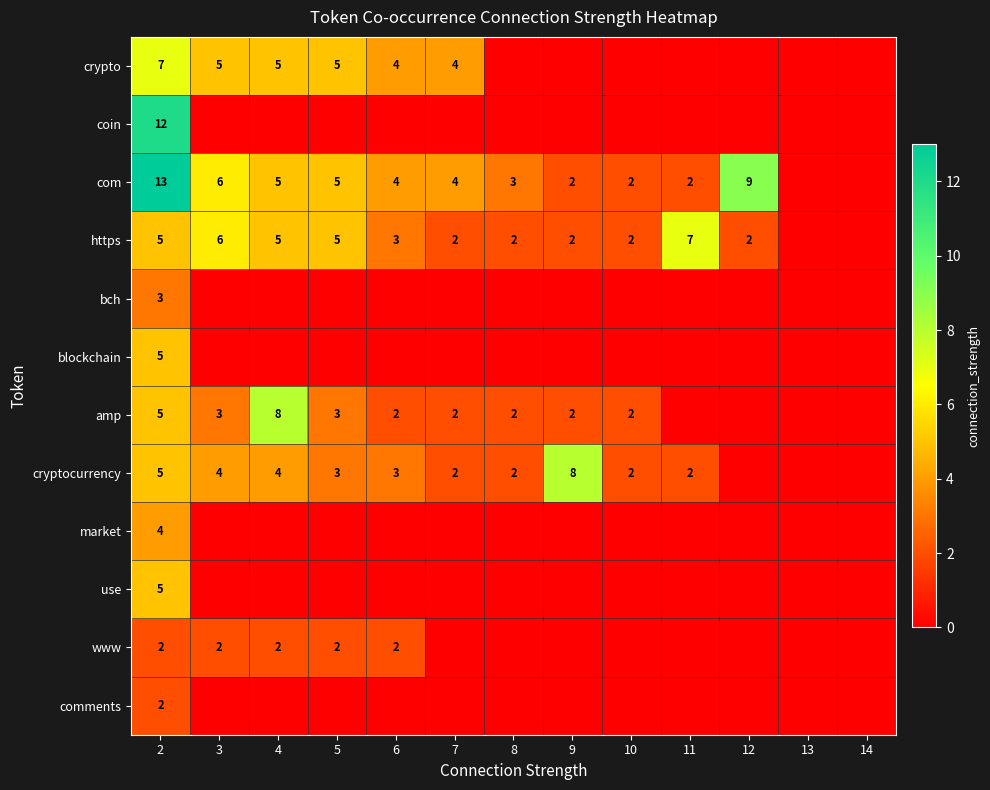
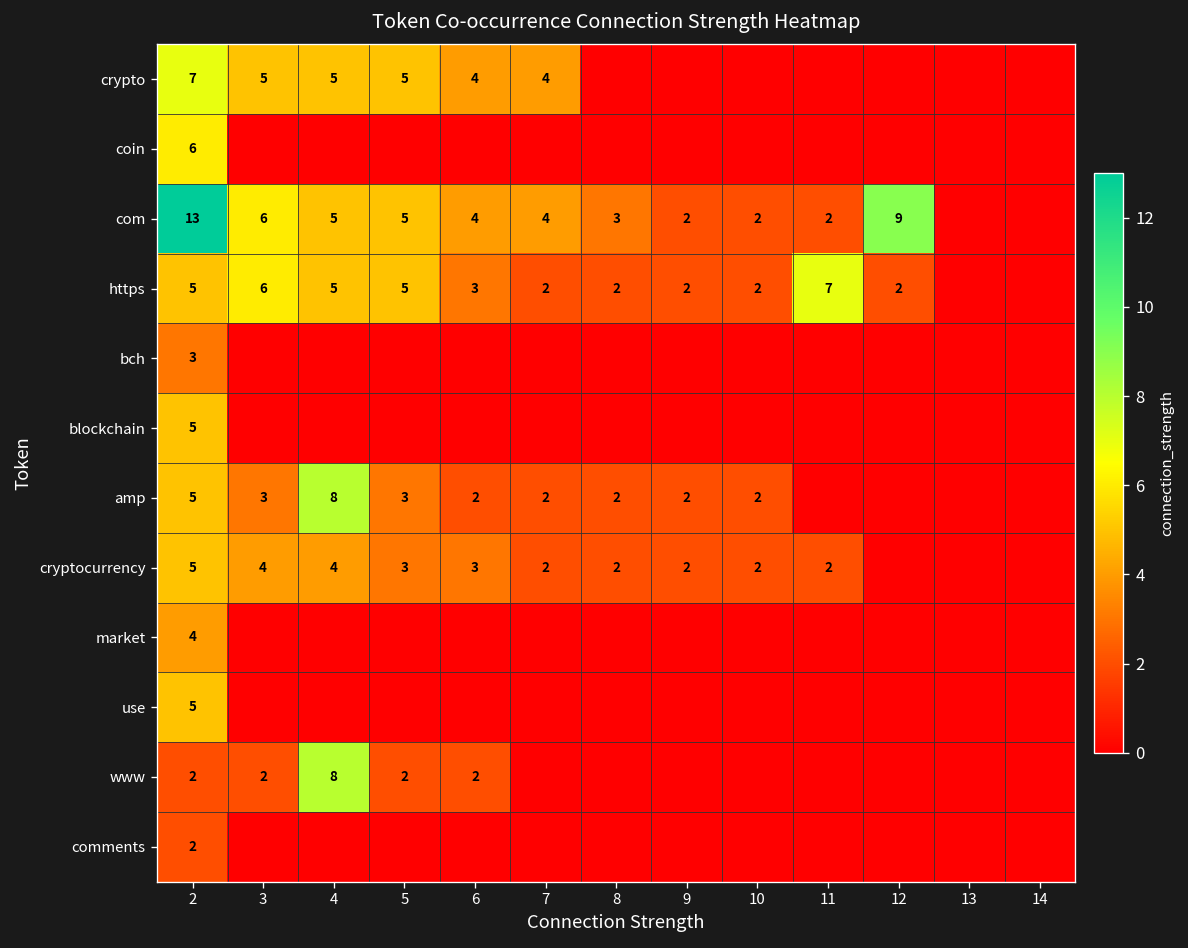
  {
    "crypto": {
      "2": 7,
      "3": 5,
      "4": 5,
      "5": 5,
      "6": 4,
      "7": 4
    },
    "coin": {
-     "2": 12
+     "2": 6
    },
    "com": {
      "2": 13,
      "3": 6,
      "4": 5,
      "5": 5,
      "6": 4,
      "7": 4,
      "8": 3,
      "9": 2,
      "10": 2,
      "11": 2,
      "12": 9
    },
    "https": {
      "2": 5,
      "3": 6,
      "4": 5,
      "5": 5,
      "6": 3,
      "7": 2,
      "8": 2,
      "9": 2,
      "10": 2,
      "11": 7,
      "12": 2
    },
    "bch": {
      "2": 3
    },
    "blockchain": {
      "2": 5
    },
    "amp": {
      "2": 5,
      "3": 3,
      "4": 8,
      "5": 3,
      "6": 2,
      "7": 2,
      "8": 2,
      "9": 2,
      "10": 2
    },
    "cryptocurrency": {
      "2": 5,
      "3": 4,
      "4": 4,
      "5": 3,
      "6": 3,
      "7": 2,
      "8": 2,
-     "9": 8,
+     "9": 2,
      "10": 2,
      "11": 2
    },
    "market": {
      "2": 4
    },
    "use": {
      "2": 5
    },
    "www": {
      "2": 2,
      "3": 2,
-     "4": 2,
+     "4": 8,
      "5": 2,
      "6": 2
    },
    "comments": {
      "2": 2
    }
  }
